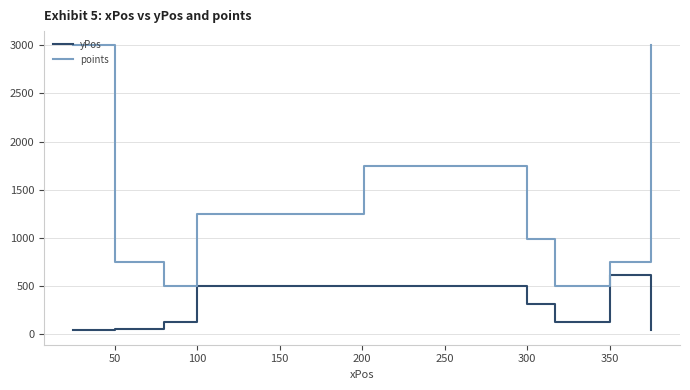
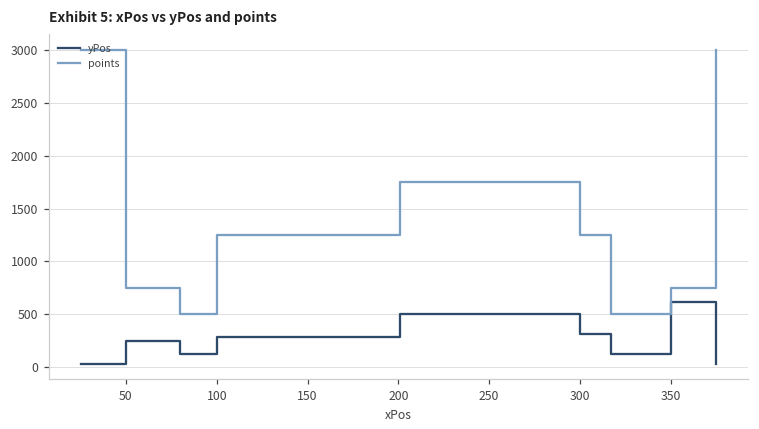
  {
    "yPos": {
-     "50": 100,
-     "100": 500,
+     "50": 200,
+     "100": 300,
      "300": 300,
      "350": 600
    },
    "points": {
      "50": 800,
      "100": 1300,
-     "300": 1000,
+     "300": 1300,
      "350": 800
    }
  }
